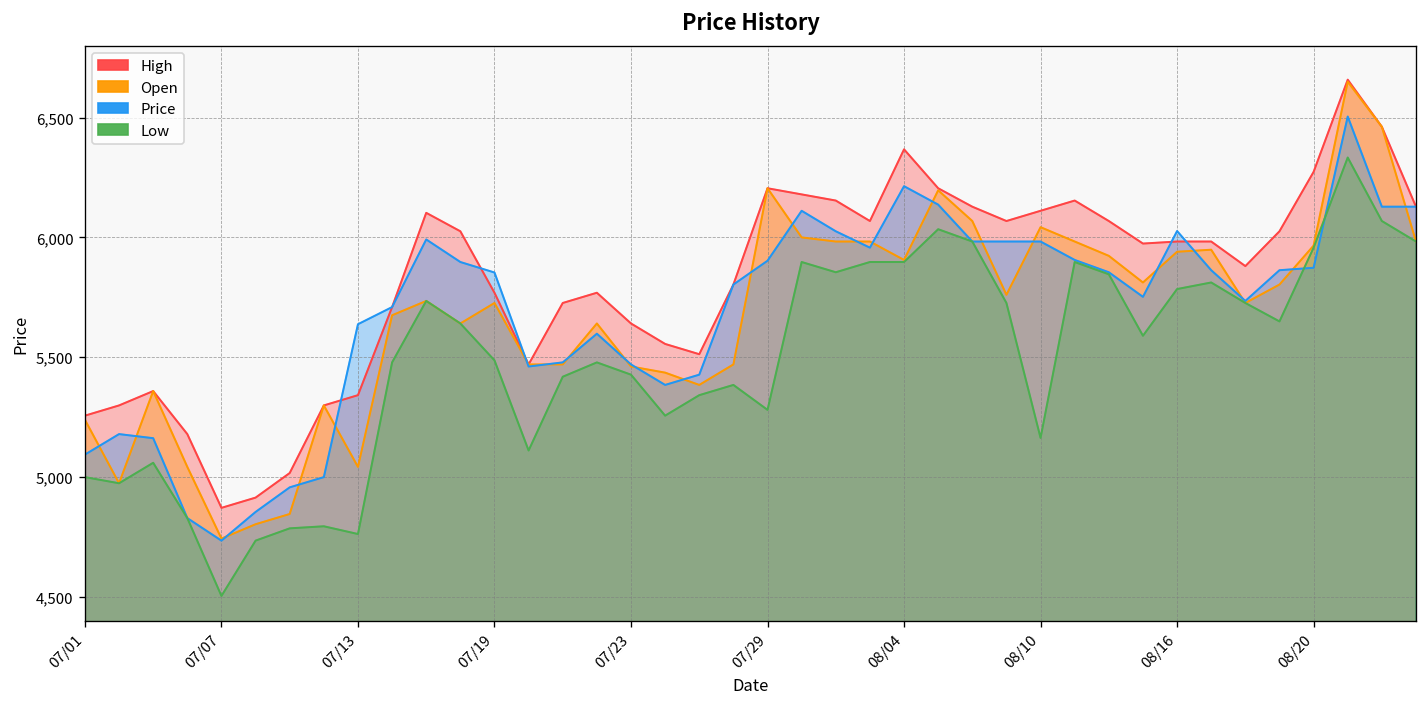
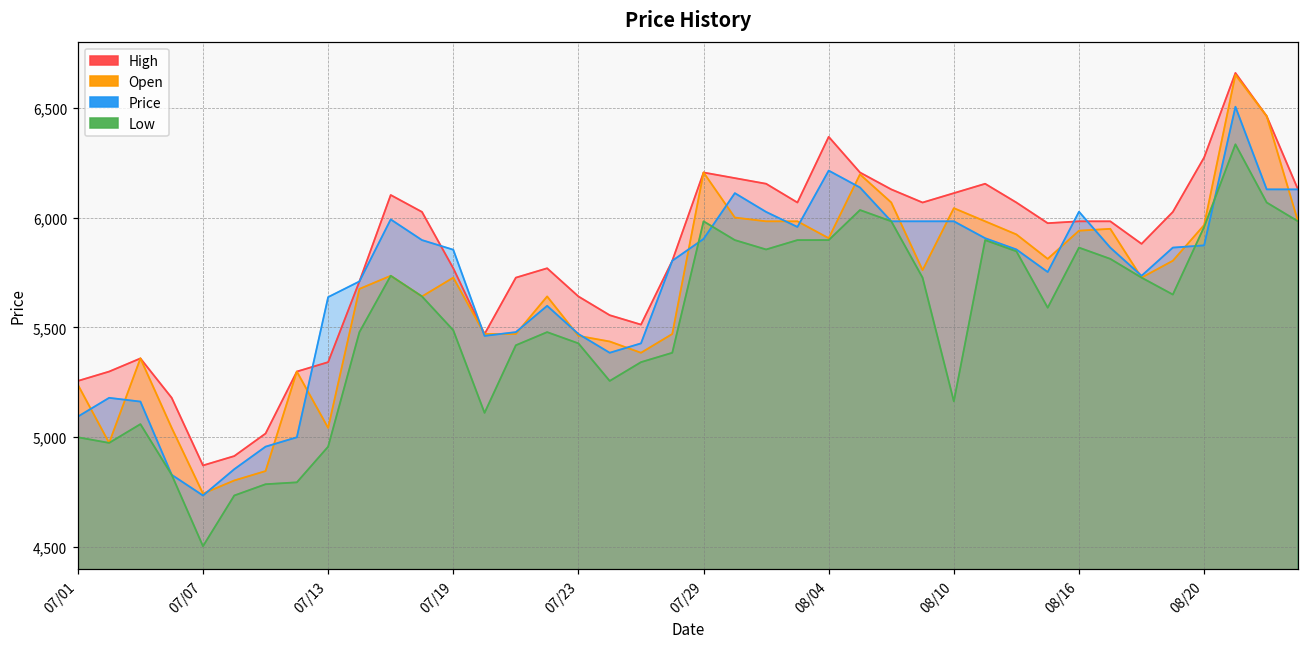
  {
    "Price": {
      "07/01": "5,090",
      "07/13": "5,640",
      "07/19": "5,850",
      "07/29": "5,900",
      "08/04": "6,210",
      "08/10": "5,980",
      "08/16": "6,030",
      "08/20": "5,870"
    },
    "Low": {
      "07/01": "5,000",
      "07/07": "4,500",
-     "07/13": "4,760",
+     "07/13": "4,960",
      "07/19": "5,490",
      "07/23": "5,430",
-     "07/29": "5,280",
+     "07/29": "5,980",
      "08/10": "5,160",
-     "08/16": "5,780"
+     "08/16": "5,860"
    }
  }
